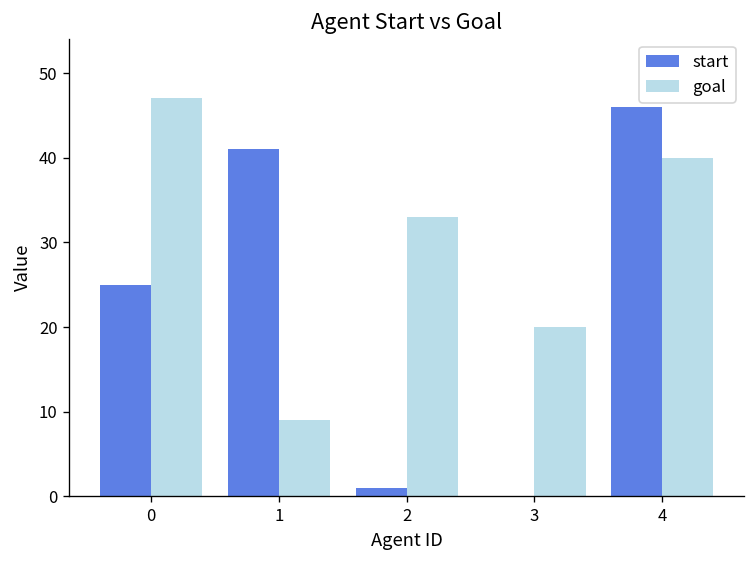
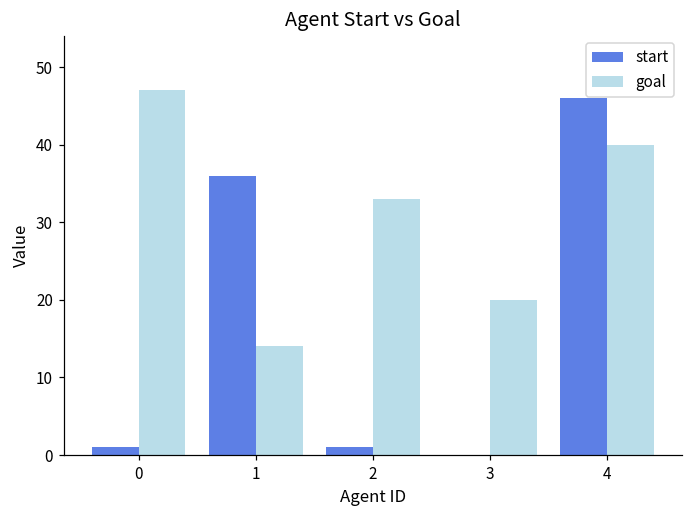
  {
    "start": {
-     "0": 25,
-     "1": 41,
+     "0": 1,
+     "1": 36,
      "2": 1,
      "3": 0,
      "4": 46
    },
    "goal": {
      "0": 47,
-     "1": 9,
+     "1": 14,
      "2": 33,
      "3": 20,
      "4": 40
    }
  }
